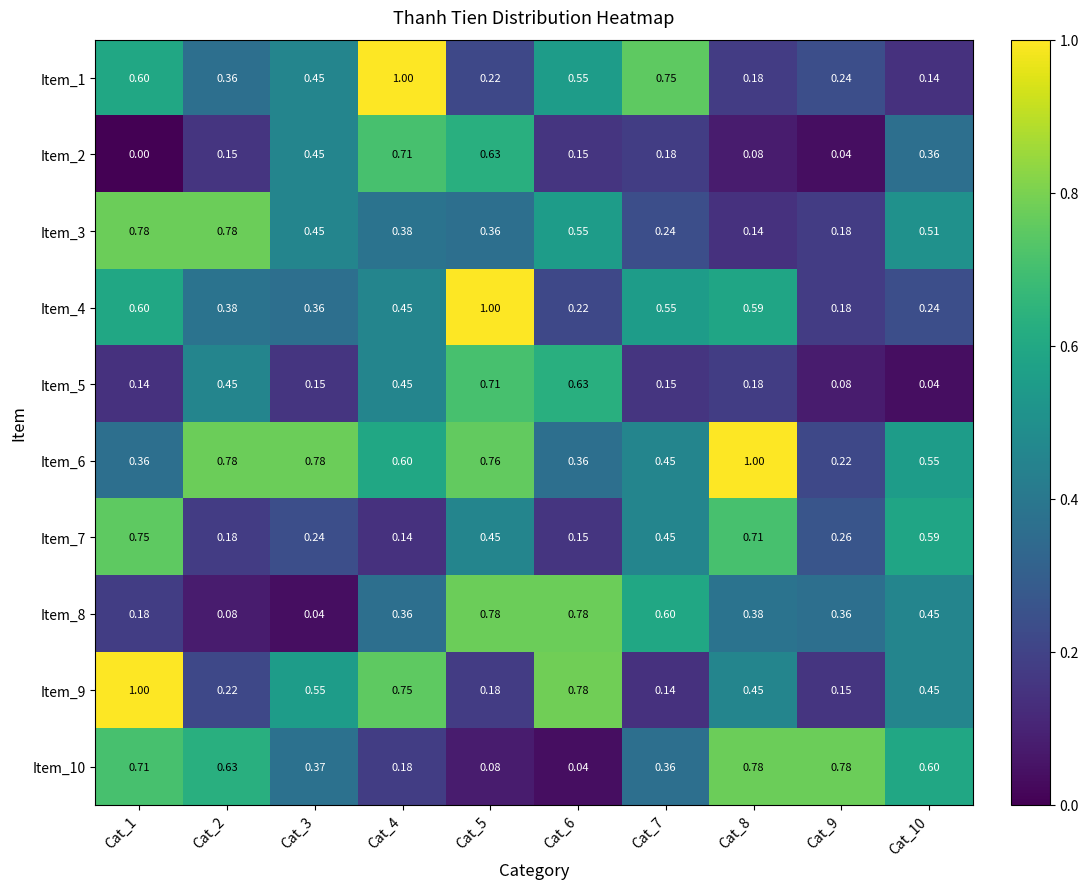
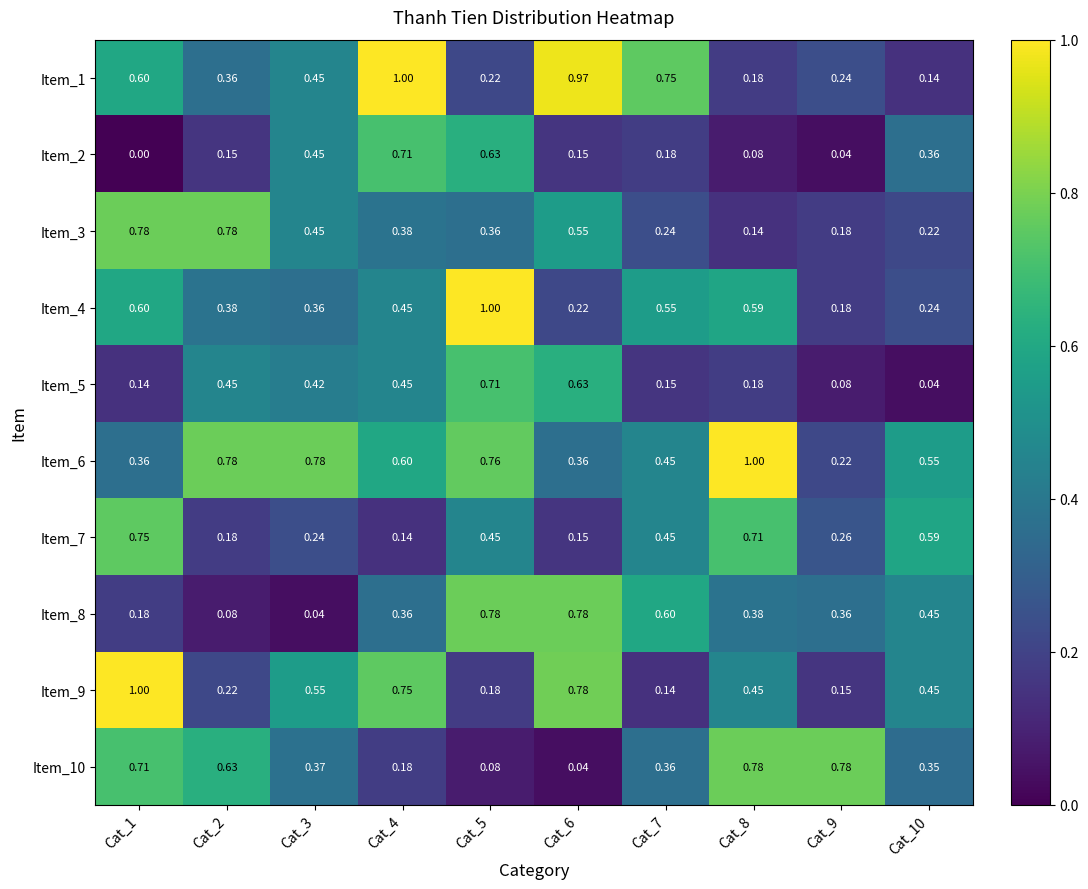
  {
    "Item_1": {
      "Cat_1": 0.60,
      "Cat_2": 0.36,
      "Cat_3": 0.45,
      "Cat_4": 1.00,
      "Cat_5": 0.22,
-     "Cat_6": 0.55,
+     "Cat_6": 0.97,
      "Cat_7": 0.75,
      "Cat_8": 0.18,
      "Cat_9": 0.24,
      "Cat_10": 0.14
    },
    "Item_2": {
      "Cat_1": 0.00,
      "Cat_2": 0.15,
      "Cat_3": 0.45,
      "Cat_4": 0.71,
      "Cat_5": 0.63,
      "Cat_6": 0.15,
      "Cat_7": 0.18,
      "Cat_8": 0.08,
      "Cat_9": 0.04,
      "Cat_10": 0.36
    },
    "Item_3": {
      "Cat_1": 0.78,
      "Cat_2": 0.78,
      "Cat_3": 0.45,
      "Cat_4": 0.38,
      "Cat_5": 0.36,
      "Cat_6": 0.55,
      "Cat_7": 0.24,
      "Cat_8": 0.14,
      "Cat_9": 0.18,
-     "Cat_10": 0.51
+     "Cat_10": 0.22
    },
    "Item_4": {
      "Cat_1": 0.60,
      "Cat_2": 0.38,
      "Cat_3": 0.36,
      "Cat_4": 0.45,
      "Cat_5": 1.00,
      "Cat_6": 0.22,
      "Cat_7": 0.55,
      "Cat_8": 0.59,
      "Cat_9": 0.18,
      "Cat_10": 0.24
    },
    "Item_5": {
      "Cat_1": 0.14,
      "Cat_2": 0.45,
-     "Cat_3": 0.15,
+     "Cat_3": 0.42,
      "Cat_4": 0.45,
      "Cat_5": 0.71,
      "Cat_6": 0.63,
      "Cat_7": 0.15,
      "Cat_8": 0.18,
      "Cat_9": 0.08,
      "Cat_10": 0.04
    },
    "Item_6": {
      "Cat_1": 0.36,
      "Cat_2": 0.78,
      "Cat_3": 0.78,
      "Cat_4": 0.60,
      "Cat_5": 0.76,
      "Cat_6": 0.36,
      "Cat_7": 0.45,
      "Cat_8": 1.00,
      "Cat_9": 0.22,
      "Cat_10": 0.55
    },
    "Item_7": {
      "Cat_1": 0.75,
      "Cat_2": 0.18,
      "Cat_3": 0.24,
      "Cat_4": 0.14,
      "Cat_5": 0.45,
      "Cat_6": 0.15,
      "Cat_7": 0.45,
      "Cat_8": 0.71,
      "Cat_9": 0.26,
      "Cat_10": 0.59
    },
    "Item_8": {
      "Cat_1": 0.18,
      "Cat_2": 0.08,
      "Cat_3": 0.04,
      "Cat_4": 0.36,
      "Cat_5": 0.78,
      "Cat_6": 0.78,
      "Cat_7": 0.60,
      "Cat_8": 0.38,
      "Cat_9": 0.36,
      "Cat_10": 0.45
    },
    "Item_9": {
      "Cat_1": 1.00,
      "Cat_2": 0.22,
      "Cat_3": 0.55,
      "Cat_4": 0.75,
      "Cat_5": 0.18,
      "Cat_6": 0.78,
      "Cat_7": 0.14,
      "Cat_8": 0.45,
      "Cat_9": 0.15,
      "Cat_10": 0.45
    },
    "Item_10": {
      "Cat_1": 0.71,
      "Cat_2": 0.63,
      "Cat_3": 0.37,
      "Cat_4": 0.18,
      "Cat_5": 0.08,
      "Cat_6": 0.04,
      "Cat_7": 0.36,
      "Cat_8": 0.78,
      "Cat_9": 0.78,
-     "Cat_10": 0.60
+     "Cat_10": 0.35
    }
  }
